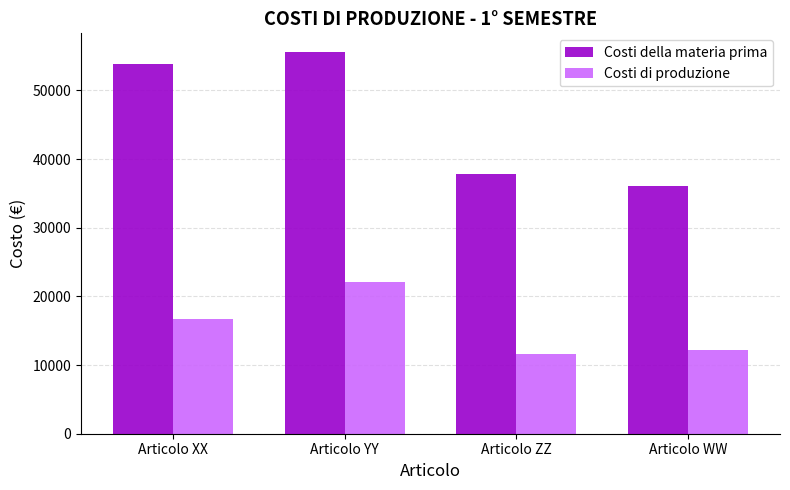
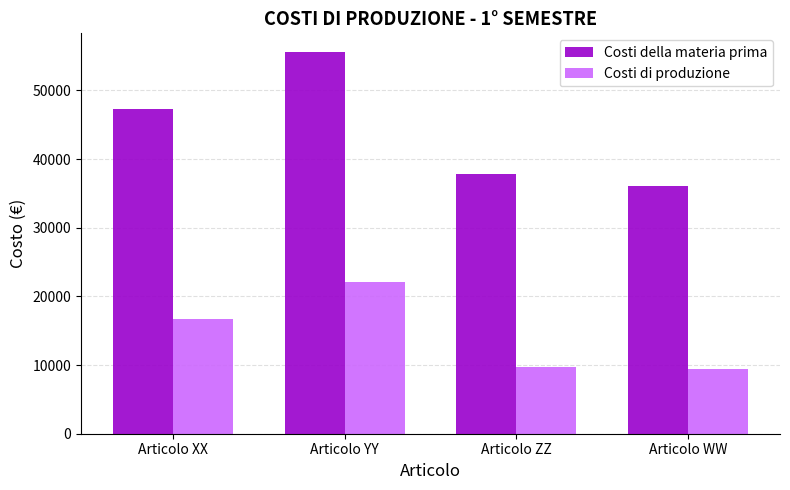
  {
    "Costi della materia prima": {
-     "Articolo XX": 54000,
+     "Articolo XX": 47000,
      "Articolo YY": 56000,
      "Articolo ZZ": 38000,
      "Articolo WW": 36000
    },
    "Costi di produzione": {
      "Articolo XX": 17000,
      "Articolo YY": 22000,
-     "Articolo ZZ": 12000,
-     "Articolo WW": 12000
+     "Articolo ZZ": 10000,
+     "Articolo WW": 9000
    }
  }
